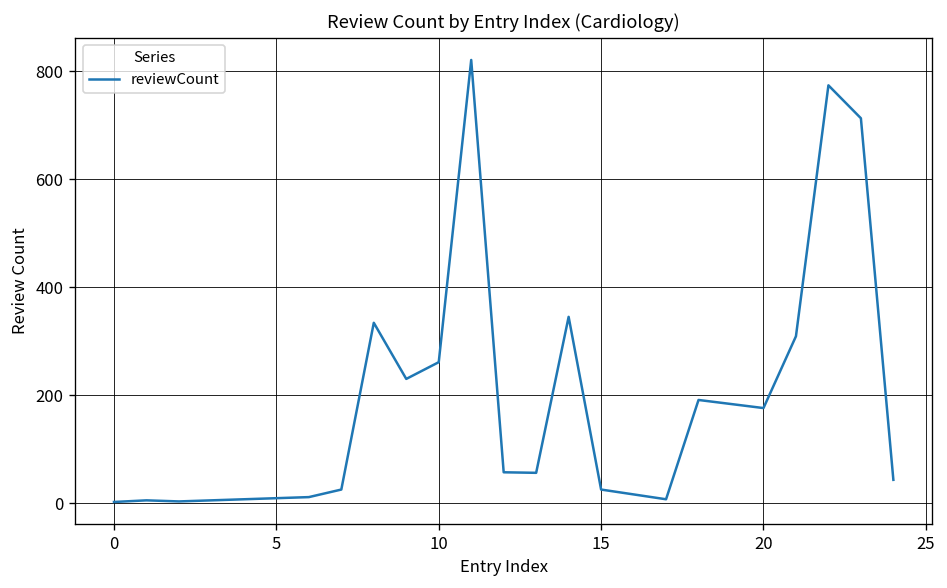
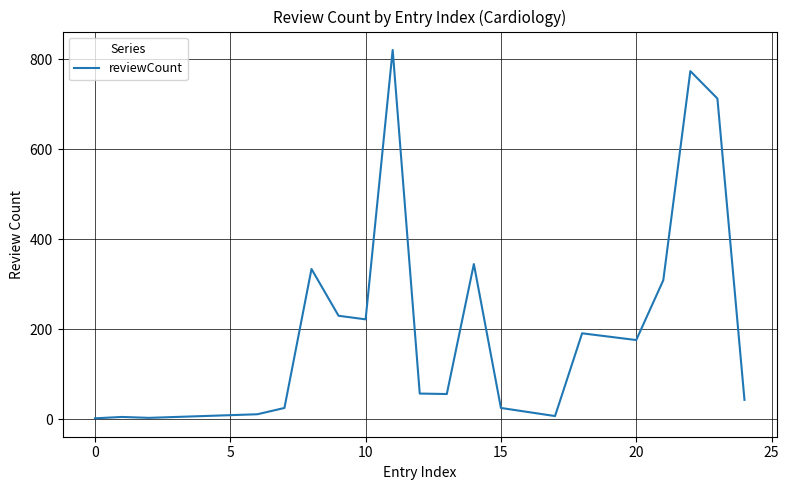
  {
    "0": 0,
-   "10": 260,
+   "10": 220,
    "15": 30,
    "20": 180
  }
